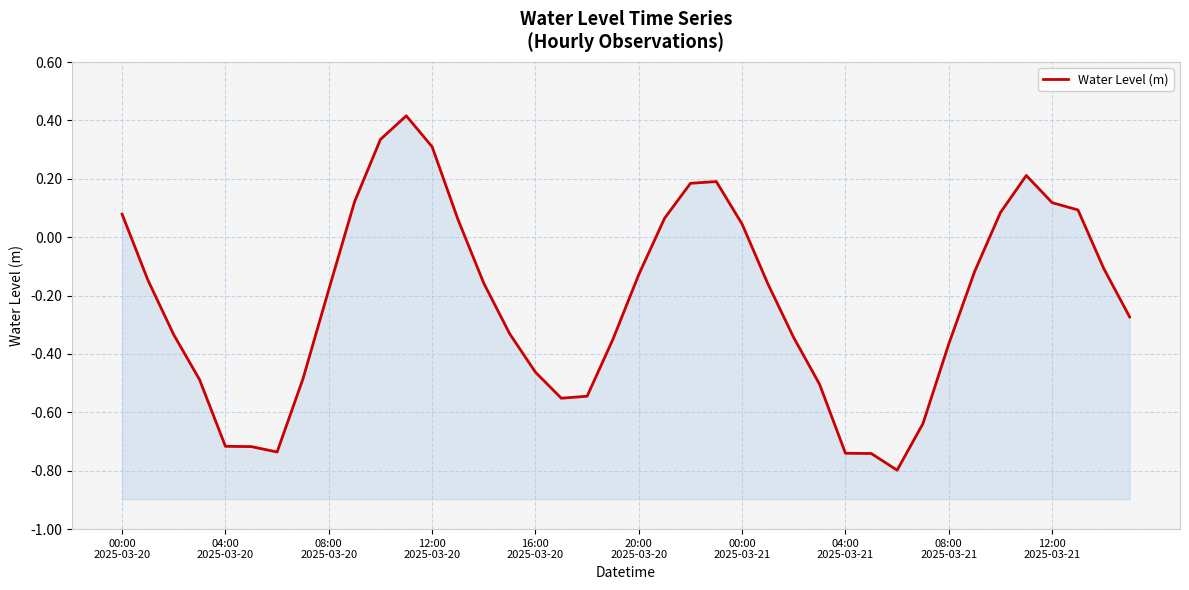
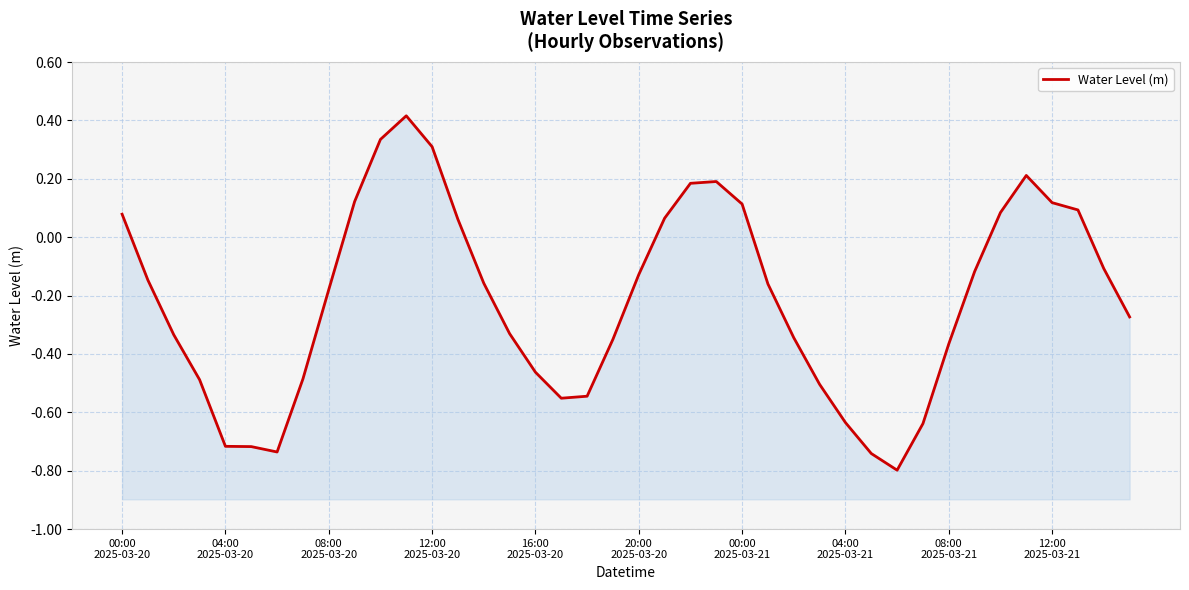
  {
    "00:00 2025-03-20": 0.08,
    "04:00 2025-03-20": -0.72,
    "08:00 2025-03-20": -0.18,
    "12:00 2025-03-20": 0.31,
    "16:00 2025-03-20": -0.46,
    "20:00 2025-03-20": -0.13,
-   "00:00 2025-03-21": 0.04,
-   "04:00 2025-03-21": -0.74,
+   "00:00 2025-03-21": 0.11,
+   "04:00 2025-03-21": -0.63,
    "08:00 2025-03-21": -0.37,
    "12:00 2025-03-21": 0.12
  }
